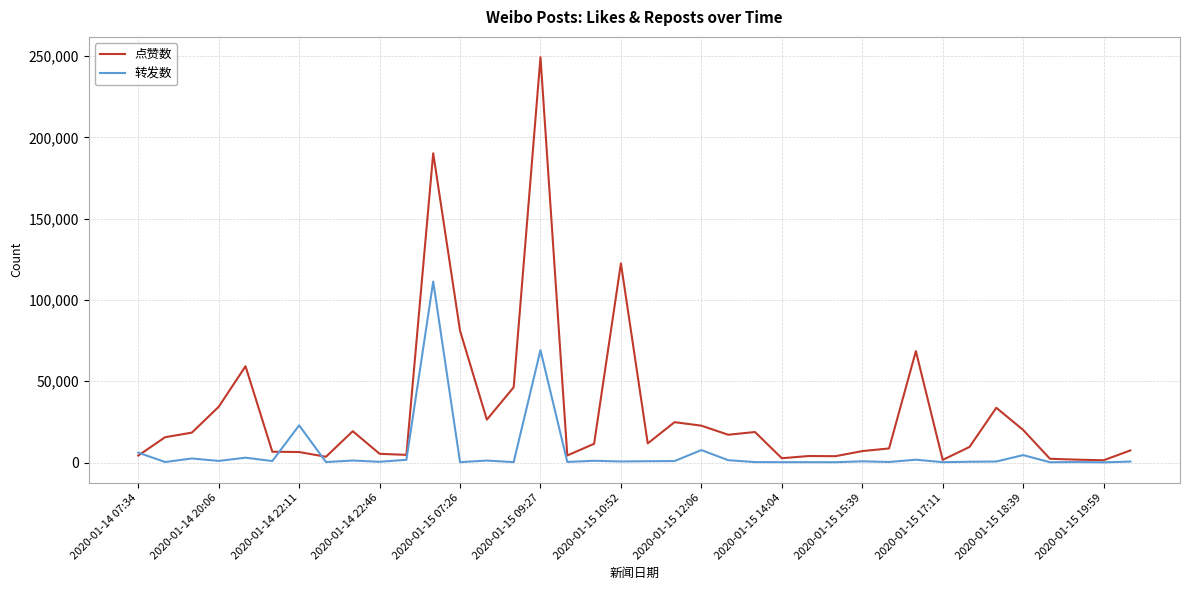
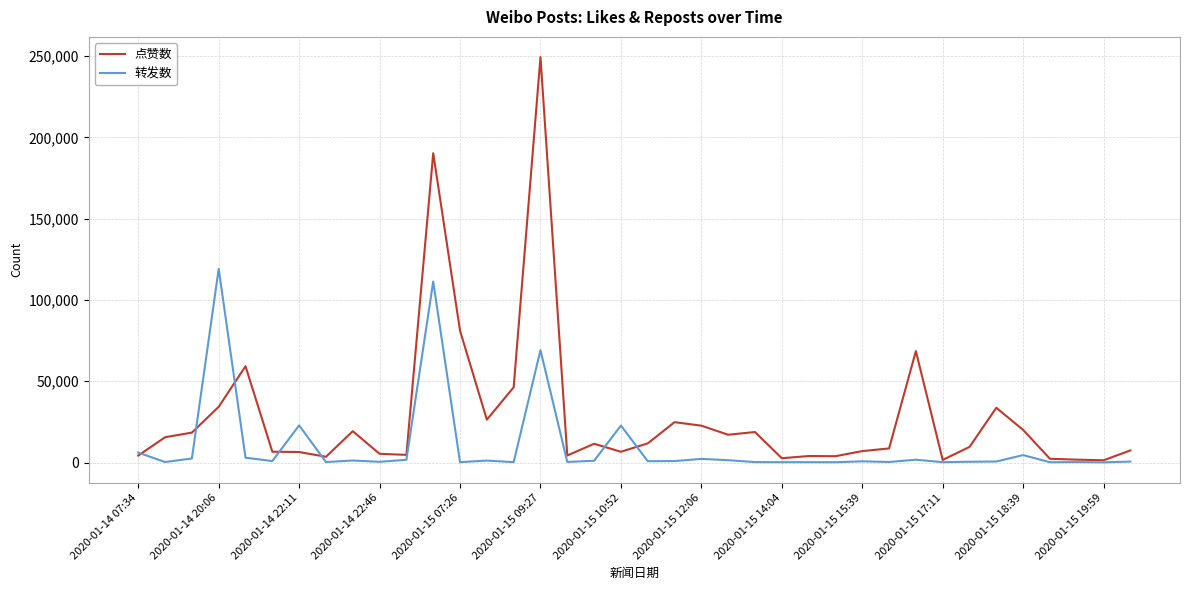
  {
    "点赞数": {
      "2020-01-14 07:34": "4,000",
      "2020-01-14 20:06": "34,000",
      "2020-01-14 22:11": "6,000",
      "2020-01-14 22:46": "5,000",
      "2020-01-15 07:26": "81,000",
      "2020-01-15 09:27": "249,000",
-     "2020-01-15 10:52": "123,000",
+     "2020-01-15 10:52": "7,000",
      "2020-01-15 12:06": "23,000",
      "2020-01-15 14:04": "3,000",
      "2020-01-15 15:39": "7,000",
      "2020-01-15 18:39": "20,000"
    },
    "转发数": {
      "2020-01-14 07:34": "6,000",
-     "2020-01-14 20:06": "1,000",
+     "2020-01-14 20:06": "119,000",
      "2020-01-14 22:11": "23,000",
      "2020-01-14 22:46": "0",
      "2020-01-15 07:26": "0",
      "2020-01-15 09:27": "69,000",
-     "2020-01-15 10:52": "1,000",
-     "2020-01-15 12:06": "8,000",
+     "2020-01-15 10:52": "23,000",
+     "2020-01-15 12:06": "2,000",
      "2020-01-15 14:04": "0",
      "2020-01-15 15:39": "1,000",
      "2020-01-15 18:39": "5,000"
    }
  }
